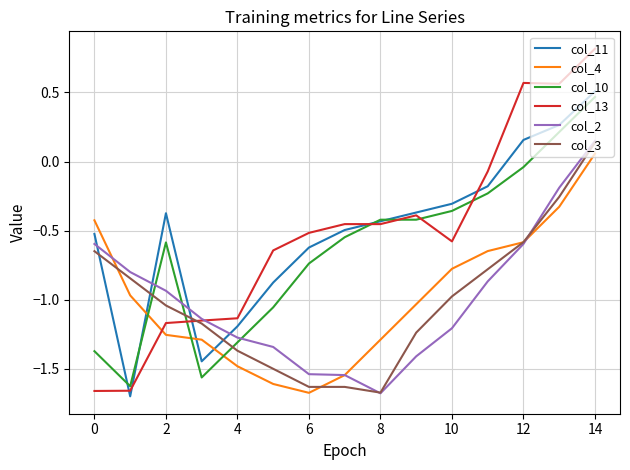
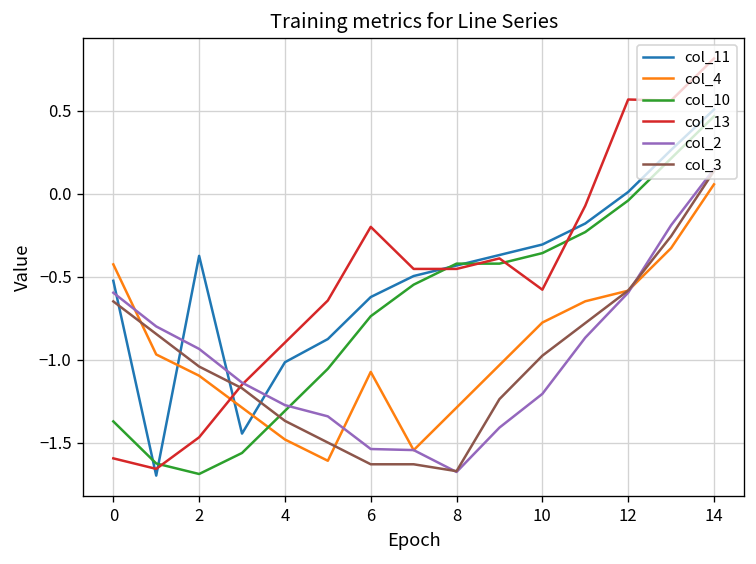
  {
    "col_11": {
      "0": -0.52,
      "2": -0.37,
-     "4": -1.19,
+     "4": -1.02,
      "6": -0.62,
      "10": -0.31,
-     "12": 0.16
+     "12": 0.01
    },
    "col_4": {
      "0": -0.43,
-     "2": -1.25,
+     "2": -1.10,
      "4": -1.48,
-     "6": -1.67,
+     "6": -1.07,
      "8": -1.29,
      "10": -0.78
    },
    "col_10": {
      "0": -1.37,
-     "2": -0.59,
+     "2": -1.69,
      "4": -1.31,
      "6": -0.74,
      "10": -0.36,
      "12": -0.04
    },
    "col_13": {
-     "0": -1.66,
-     "2": -1.17,
-     "4": -1.13,
-     "6": -0.52,
+     "0": -1.60,
+     "2": -1.47,
+     "4": -0.90,
+     "6": -0.20,
      "8": -0.45,
      "10": -0.58,
      "12": 0.57
    },
    "col_2": {
      "0": -0.60,
      "2": -0.94,
      "4": -1.27,
      "6": -1.54,
      "10": -1.21
    },
    "col_3": {
      "0": -0.65,
      "2": -1.04,
      "4": -1.37,
      "6": -1.63,
      "10": -0.98
    }
  }
